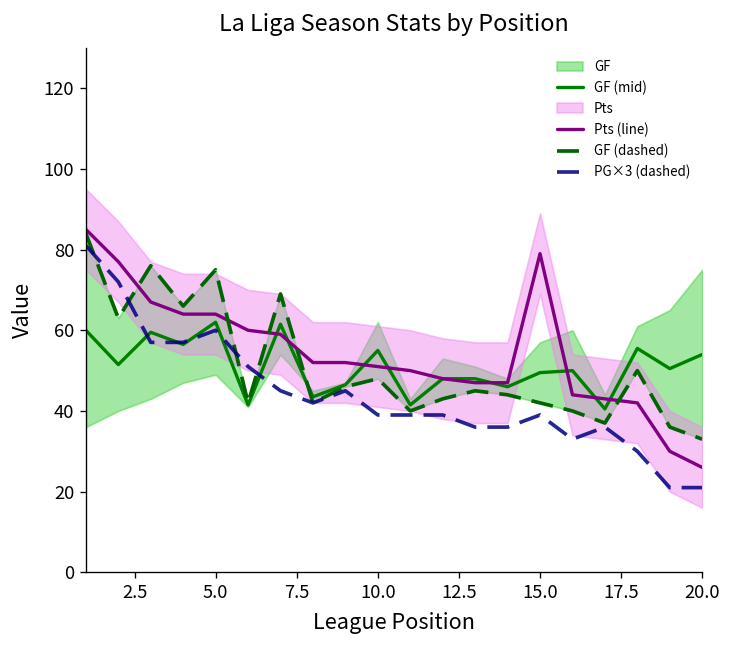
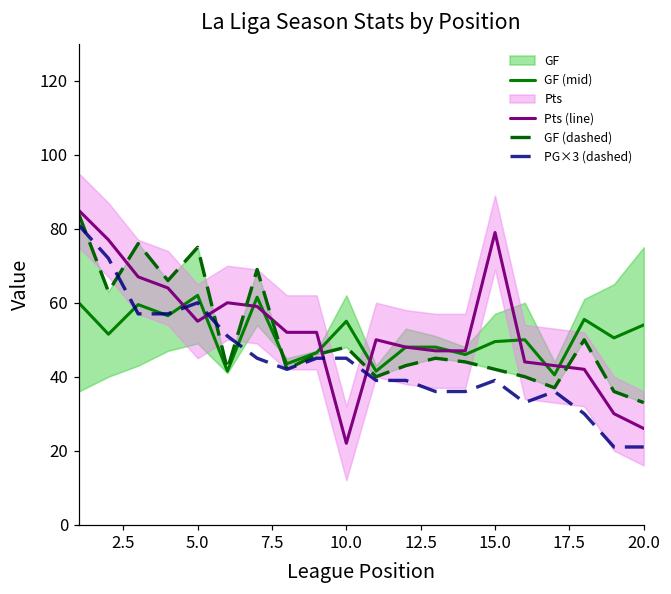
  {
    "Pts (line)": {
-     "5.0": 64,
-     "10.0": 51,
+     "5.0": 55,
+     "10.0": 22,
      "15.0": 79,
      "20.0": 26
    },
    "PG×3 (dashed)": {
      "5.0": 60,
-     "10.0": 39,
+     "10.0": 45,
      "15.0": 39,
      "20.0": 21
    }
  }
